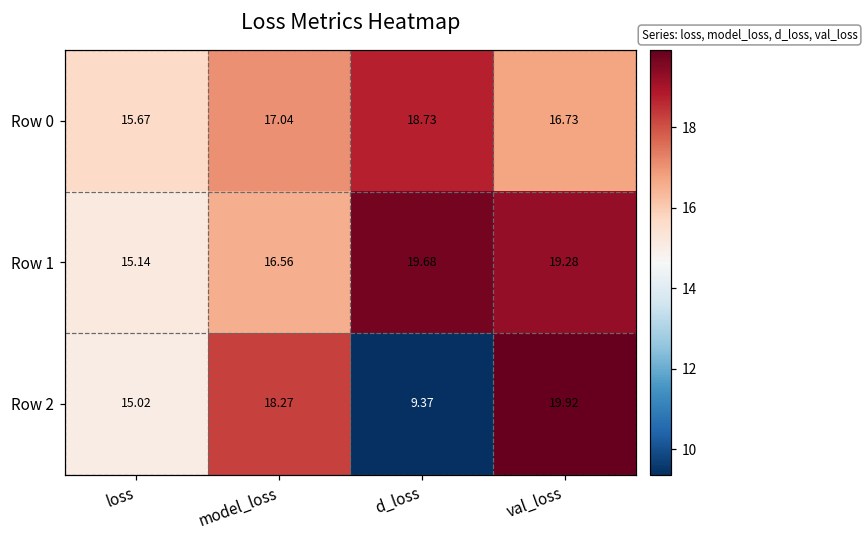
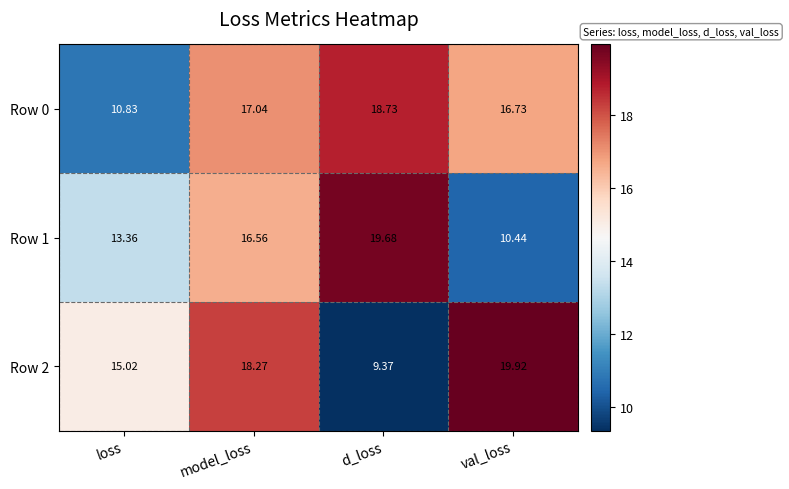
  {
    "Row 0": {
-     "loss": 15.67,
+     "loss": 10.83,
      "model_loss": 17.04,
      "d_loss": 18.73,
      "val_loss": 16.73
    },
    "Row 1": {
-     "loss": 15.14,
+     "loss": 13.36,
      "model_loss": 16.56,
      "d_loss": 19.68,
-     "val_loss": 19.28
+     "val_loss": 10.44
    },
    "Row 2": {
      "loss": 15.02,
      "model_loss": 18.27,
      "d_loss": 9.37,
      "val_loss": 19.92
    }
  }
